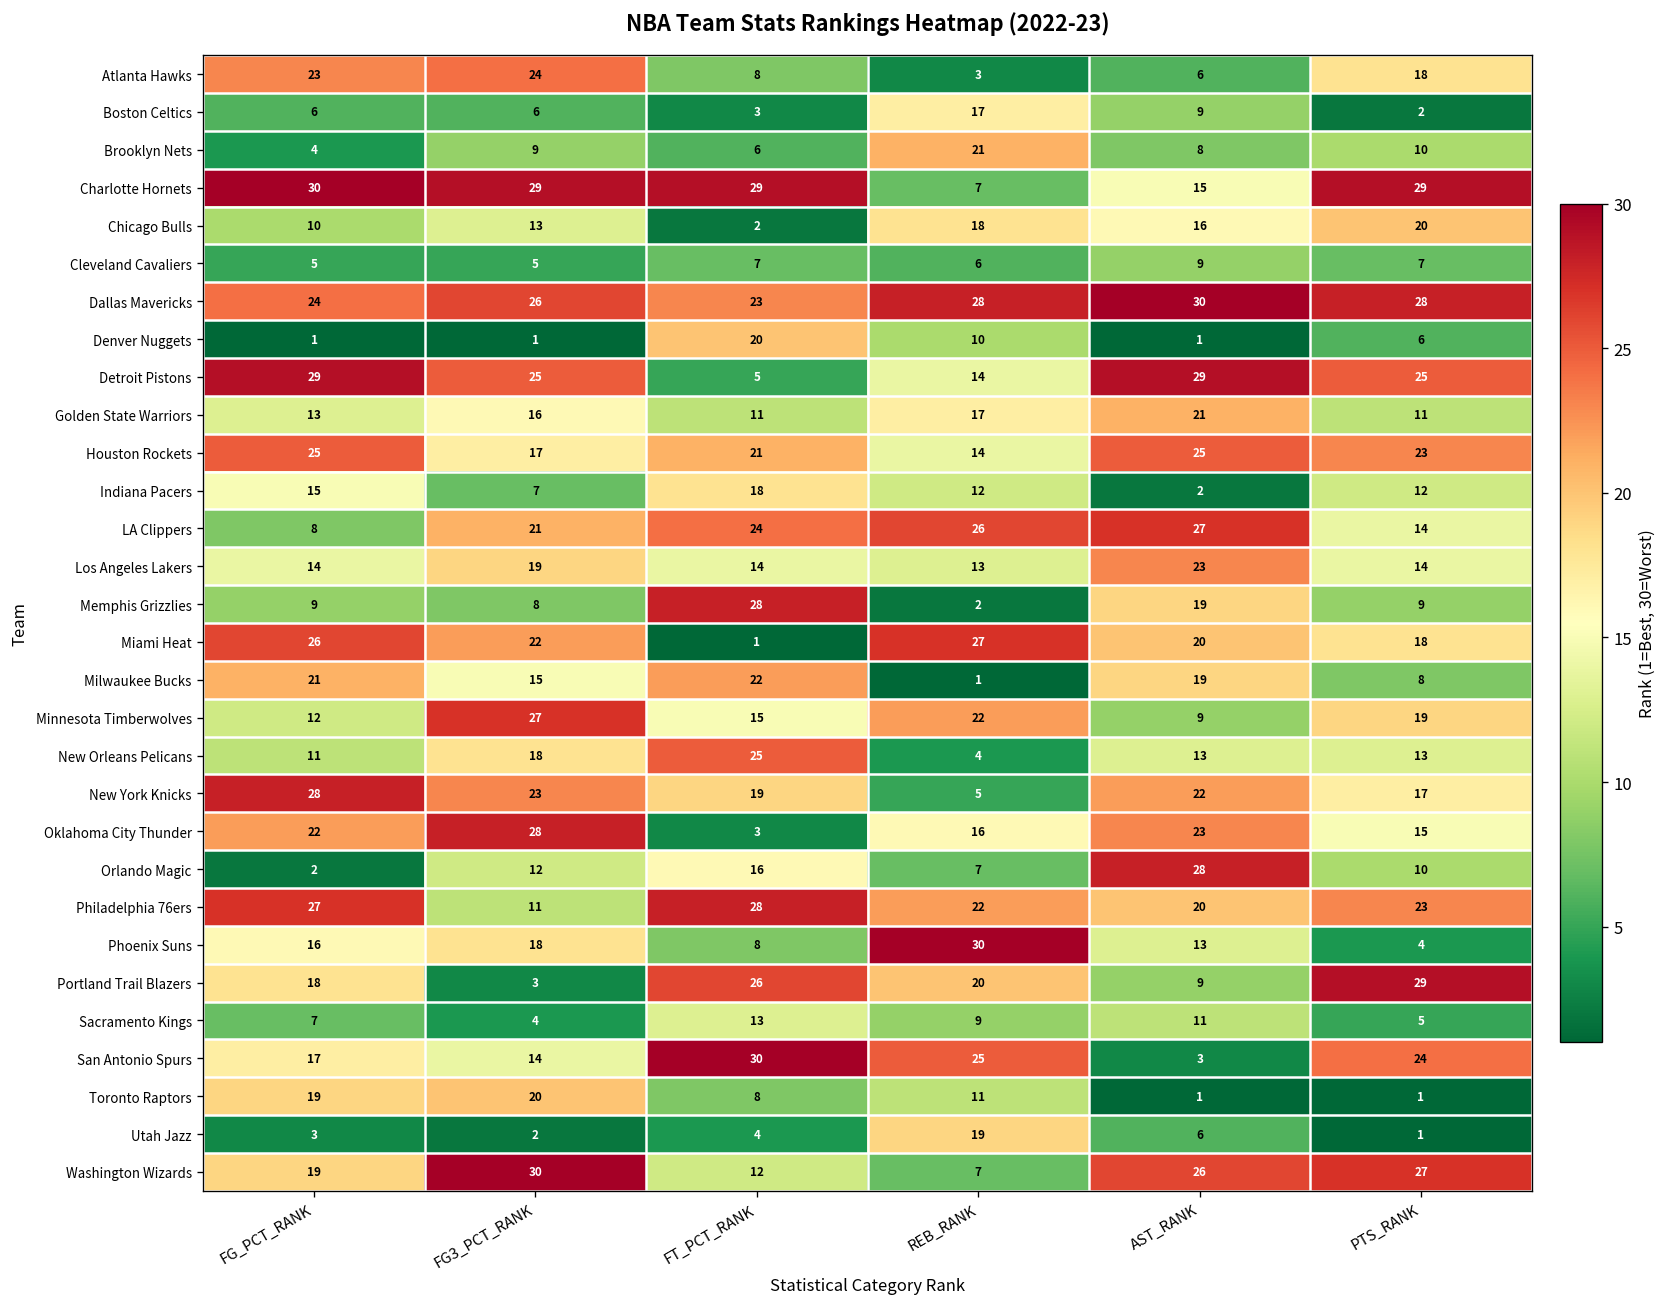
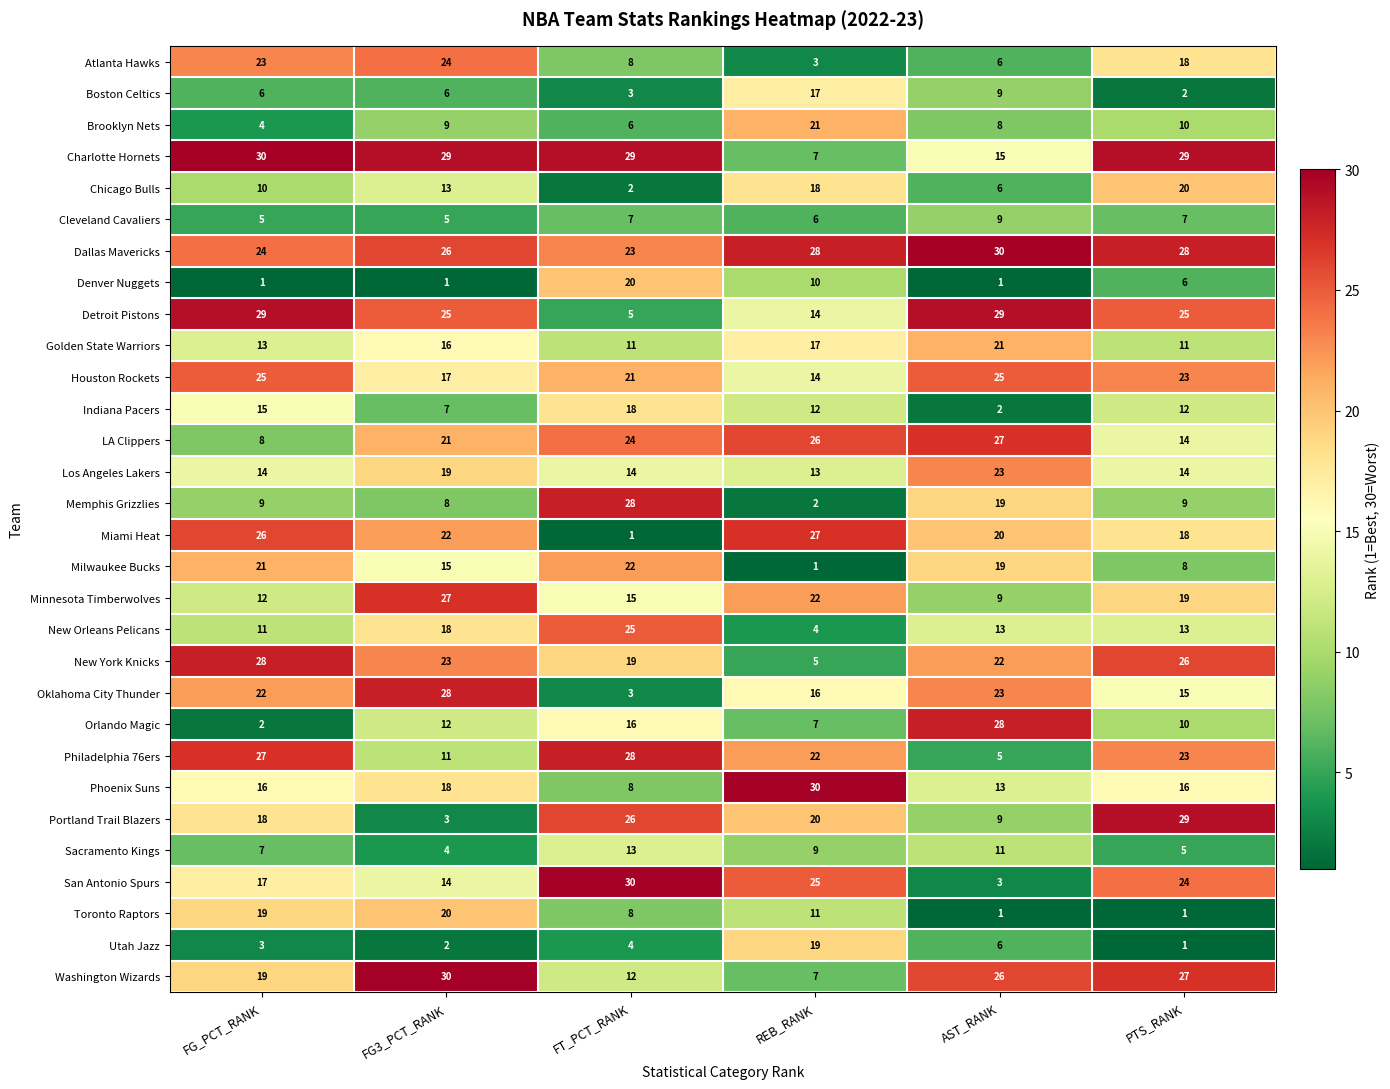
  {
    "Atlanta Hawks": {
      "FG_PCT_RANK": 23,
      "FG3_PCT_RANK": 24,
      "FT_PCT_RANK": 8,
      "REB_RANK": 3,
      "AST_RANK": 6,
      "PTS_RANK": 18
    },
    "Boston Celtics": {
      "FG_PCT_RANK": 6,
      "FG3_PCT_RANK": 6,
      "FT_PCT_RANK": 3,
      "REB_RANK": 17,
      "AST_RANK": 9,
      "PTS_RANK": 2
    },
    "Brooklyn Nets": {
      "FG_PCT_RANK": 4,
      "FG3_PCT_RANK": 9,
      "FT_PCT_RANK": 6,
      "REB_RANK": 21,
      "AST_RANK": 8,
      "PTS_RANK": 10
    },
    "Charlotte Hornets": {
      "FG_PCT_RANK": 30,
      "FG3_PCT_RANK": 29,
      "FT_PCT_RANK": 29,
      "REB_RANK": 7,
      "AST_RANK": 15,
      "PTS_RANK": 29
    },
    "Chicago Bulls": {
      "FG_PCT_RANK": 10,
      "FG3_PCT_RANK": 13,
      "FT_PCT_RANK": 2,
      "REB_RANK": 18,
-     "AST_RANK": 16,
+     "AST_RANK": 6,
      "PTS_RANK": 20
    },
    "Cleveland Cavaliers": {
      "FG_PCT_RANK": 5,
      "FG3_PCT_RANK": 5,
      "FT_PCT_RANK": 7,
      "REB_RANK": 6,
      "AST_RANK": 9,
      "PTS_RANK": 7
    },
    "Dallas Mavericks": {
      "FG_PCT_RANK": 24,
      "FG3_PCT_RANK": 26,
      "FT_PCT_RANK": 23,
      "REB_RANK": 28,
      "AST_RANK": 30,
      "PTS_RANK": 28
    },
    "Denver Nuggets": {
      "FG_PCT_RANK": 1,
      "FG3_PCT_RANK": 1,
      "FT_PCT_RANK": 20,
      "REB_RANK": 10,
      "AST_RANK": 1,
      "PTS_RANK": 6
    },
    "Detroit Pistons": {
      "FG_PCT_RANK": 29,
      "FG3_PCT_RANK": 25,
      "FT_PCT_RANK": 5,
      "REB_RANK": 14,
      "AST_RANK": 29,
      "PTS_RANK": 25
    },
    "Golden State Warriors": {
      "FG_PCT_RANK": 13,
      "FG3_PCT_RANK": 16,
      "FT_PCT_RANK": 11,
      "REB_RANK": 17,
      "AST_RANK": 21,
      "PTS_RANK": 11
    },
    "Houston Rockets": {
      "FG_PCT_RANK": 25,
      "FG3_PCT_RANK": 17,
      "FT_PCT_RANK": 21,
      "REB_RANK": 14,
      "AST_RANK": 25,
      "PTS_RANK": 23
    },
    "Indiana Pacers": {
      "FG_PCT_RANK": 15,
      "FG3_PCT_RANK": 7,
      "FT_PCT_RANK": 18,
      "REB_RANK": 12,
      "AST_RANK": 2,
      "PTS_RANK": 12
    },
    "LA Clippers": {
      "FG_PCT_RANK": 8,
      "FG3_PCT_RANK": 21,
      "FT_PCT_RANK": 24,
      "REB_RANK": 26,
      "AST_RANK": 27,
      "PTS_RANK": 14
    },
    "Los Angeles Lakers": {
      "FG_PCT_RANK": 14,
      "FG3_PCT_RANK": 19,
      "FT_PCT_RANK": 14,
      "REB_RANK": 13,
      "AST_RANK": 23,
      "PTS_RANK": 14
    },
    "Memphis Grizzlies": {
      "FG_PCT_RANK": 9,
      "FG3_PCT_RANK": 8,
      "FT_PCT_RANK": 28,
      "REB_RANK": 2,
      "AST_RANK": 19,
      "PTS_RANK": 9
    },
    "Miami Heat": {
      "FG_PCT_RANK": 26,
      "FG3_PCT_RANK": 22,
      "FT_PCT_RANK": 1,
      "REB_RANK": 27,
      "AST_RANK": 20,
      "PTS_RANK": 18
    },
    "Milwaukee Bucks": {
      "FG_PCT_RANK": 21,
      "FG3_PCT_RANK": 15,
      "FT_PCT_RANK": 22,
      "REB_RANK": 1,
      "AST_RANK": 19,
      "PTS_RANK": 8
    },
    "Minnesota Timberwolves": {
      "FG_PCT_RANK": 12,
      "FG3_PCT_RANK": 27,
      "FT_PCT_RANK": 15,
      "REB_RANK": 22,
      "AST_RANK": 9,
      "PTS_RANK": 19
    },
    "New Orleans Pelicans": {
      "FG_PCT_RANK": 11,
      "FG3_PCT_RANK": 18,
      "FT_PCT_RANK": 25,
      "REB_RANK": 4,
      "AST_RANK": 13,
      "PTS_RANK": 13
    },
    "New York Knicks": {
      "FG_PCT_RANK": 28,
      "FG3_PCT_RANK": 23,
      "FT_PCT_RANK": 19,
      "REB_RANK": 5,
      "AST_RANK": 22,
-     "PTS_RANK": 17
+     "PTS_RANK": 26
    },
    "Oklahoma City Thunder": {
      "FG_PCT_RANK": 22,
      "FG3_PCT_RANK": 28,
      "FT_PCT_RANK": 3,
      "REB_RANK": 16,
      "AST_RANK": 23,
      "PTS_RANK": 15
    },
    "Orlando Magic": {
      "FG_PCT_RANK": 2,
      "FG3_PCT_RANK": 12,
      "FT_PCT_RANK": 16,
      "REB_RANK": 7,
      "AST_RANK": 28,
      "PTS_RANK": 10
    },
    "Philadelphia 76ers": {
      "FG_PCT_RANK": 27,
      "FG3_PCT_RANK": 11,
      "FT_PCT_RANK": 28,
      "REB_RANK": 22,
-     "AST_RANK": 20,
+     "AST_RANK": 5,
      "PTS_RANK": 23
    },
    "Phoenix Suns": {
      "FG_PCT_RANK": 16,
      "FG3_PCT_RANK": 18,
      "FT_PCT_RANK": 8,
      "REB_RANK": 30,
      "AST_RANK": 13,
-     "PTS_RANK": 4
+     "PTS_RANK": 16
    },
    "Portland Trail Blazers": {
      "FG_PCT_RANK": 18,
      "FG3_PCT_RANK": 3,
      "FT_PCT_RANK": 26,
      "REB_RANK": 20,
      "AST_RANK": 9,
      "PTS_RANK": 29
    },
    "Sacramento Kings": {
      "FG_PCT_RANK": 7,
      "FG3_PCT_RANK": 4,
      "FT_PCT_RANK": 13,
      "REB_RANK": 9,
      "AST_RANK": 11,
      "PTS_RANK": 5
    },
    "San Antonio Spurs": {
      "FG_PCT_RANK": 17,
      "FG3_PCT_RANK": 14,
      "FT_PCT_RANK": 30,
      "REB_RANK": 25,
      "AST_RANK": 3,
      "PTS_RANK": 24
    },
    "Toronto Raptors": {
      "FG_PCT_RANK": 19,
      "FG3_PCT_RANK": 20,
      "FT_PCT_RANK": 8,
      "REB_RANK": 11,
      "AST_RANK": 1,
      "PTS_RANK": 1
    },
    "Utah Jazz": {
      "FG_PCT_RANK": 3,
      "FG3_PCT_RANK": 2,
      "FT_PCT_RANK": 4,
      "REB_RANK": 19,
      "AST_RANK": 6,
      "PTS_RANK": 1
    },
    "Washington Wizards": {
      "FG_PCT_RANK": 19,
      "FG3_PCT_RANK": 30,
      "FT_PCT_RANK": 12,
      "REB_RANK": 7,
      "AST_RANK": 26,
      "PTS_RANK": 27
    }
  }
